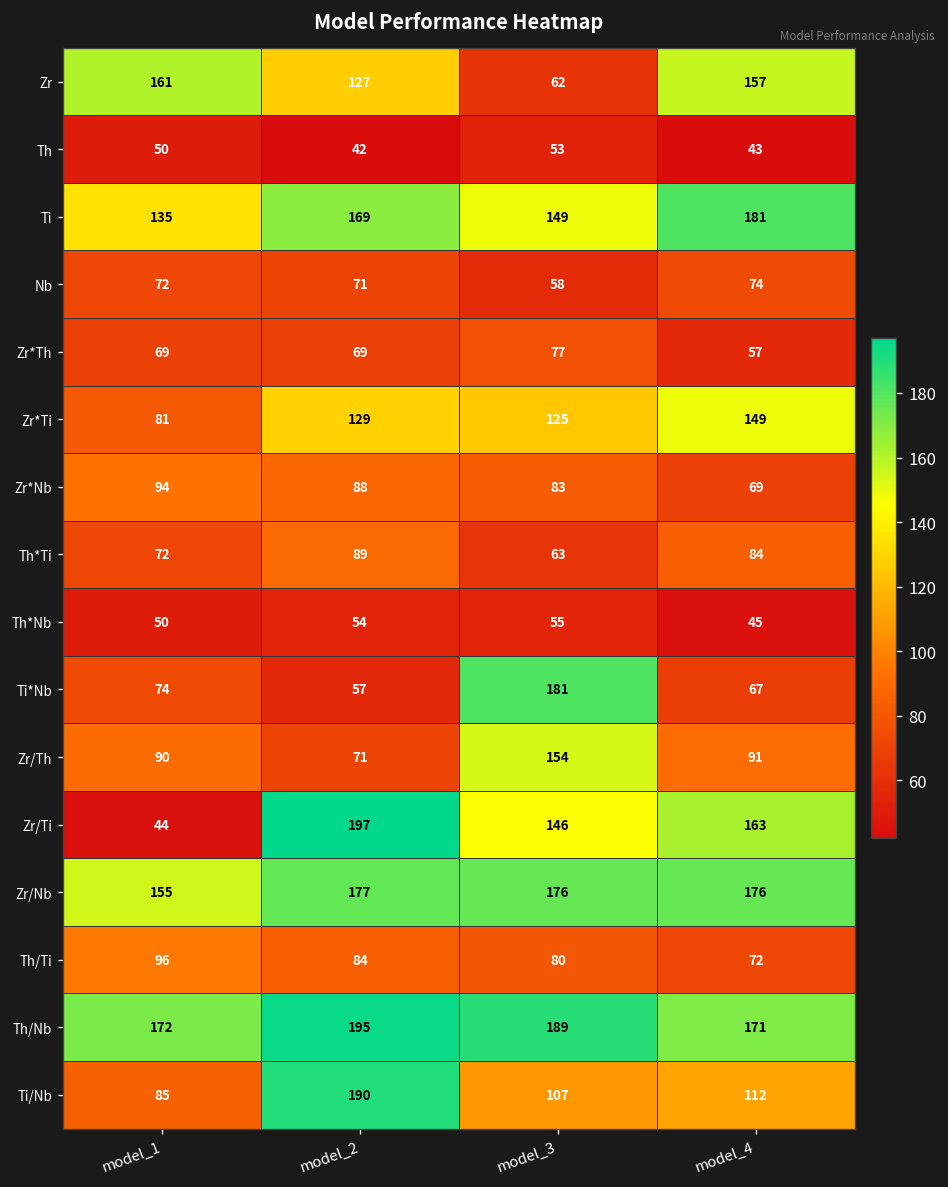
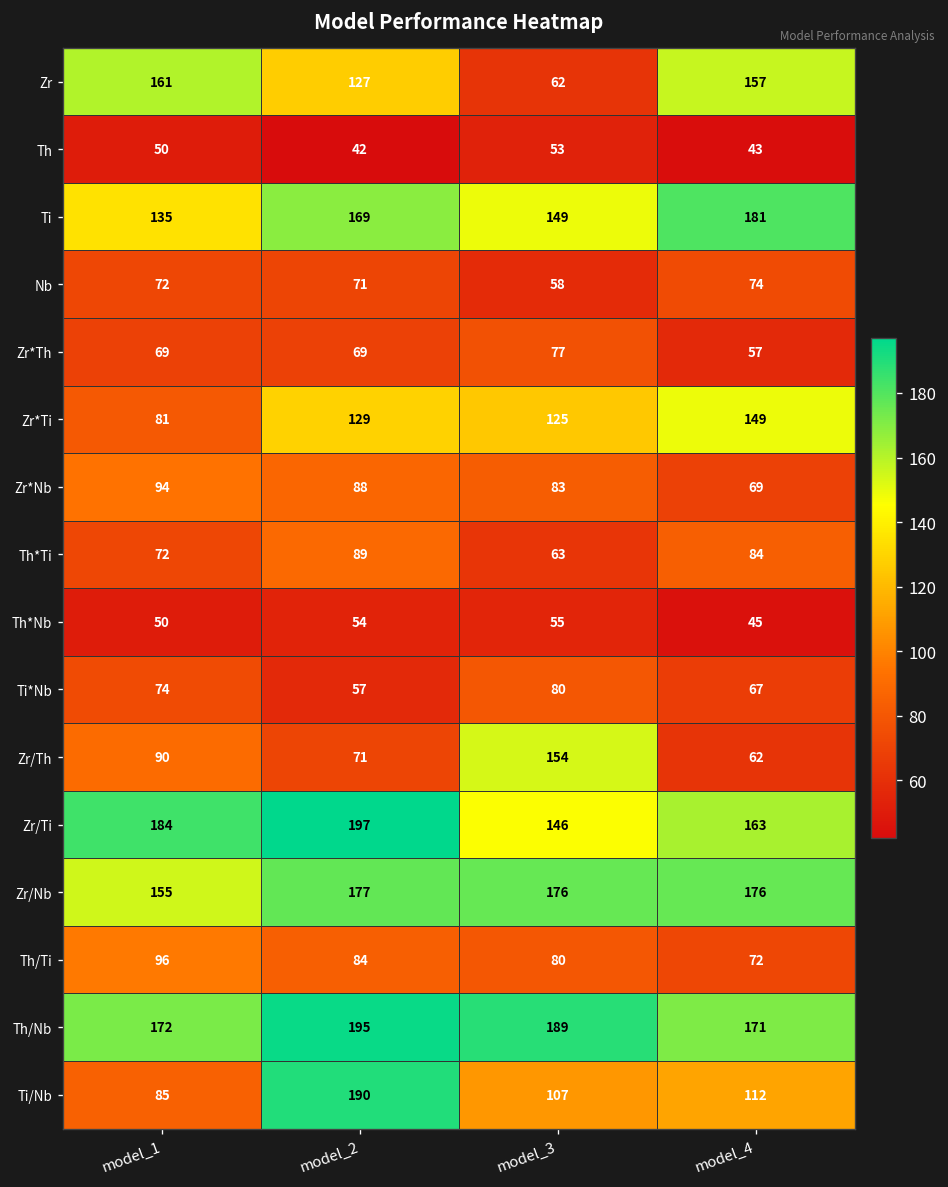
  {
    "Zr": {
      "model_1": 161,
      "model_2": 127,
      "model_3": 62,
      "model_4": 157
    },
    "Th": {
      "model_1": 50,
      "model_2": 42,
      "model_3": 53,
      "model_4": 43
    },
    "Ti": {
      "model_1": 135,
      "model_2": 169,
      "model_3": 149,
      "model_4": 181
    },
    "Nb": {
      "model_1": 72,
      "model_2": 71,
      "model_3": 58,
      "model_4": 74
    },
    "Zr*Th": {
      "model_1": 69,
      "model_2": 69,
      "model_3": 77,
      "model_4": 57
    },
    "Zr*Ti": {
      "model_1": 81,
      "model_2": 129,
      "model_3": 125,
      "model_4": 149
    },
    "Zr*Nb": {
      "model_1": 94,
      "model_2": 88,
      "model_3": 83,
      "model_4": 69
    },
    "Th*Ti": {
      "model_1": 72,
      "model_2": 89,
      "model_3": 63,
      "model_4": 84
    },
    "Th*Nb": {
      "model_1": 50,
      "model_2": 54,
      "model_3": 55,
      "model_4": 45
    },
    "Ti*Nb": {
      "model_1": 74,
      "model_2": 57,
-     "model_3": 181,
+     "model_3": 80,
      "model_4": 67
    },
    "Zr/Th": {
      "model_1": 90,
      "model_2": 71,
      "model_3": 154,
-     "model_4": 91
+     "model_4": 62
    },
    "Zr/Ti": {
-     "model_1": 44,
+     "model_1": 184,
      "model_2": 197,
      "model_3": 146,
      "model_4": 163
    },
    "Zr/Nb": {
      "model_1": 155,
      "model_2": 177,
      "model_3": 176,
      "model_4": 176
    },
    "Th/Ti": {
      "model_1": 96,
      "model_2": 84,
      "model_3": 80,
      "model_4": 72
    },
    "Th/Nb": {
      "model_1": 172,
      "model_2": 195,
      "model_3": 189,
      "model_4": 171
    },
    "Ti/Nb": {
      "model_1": 85,
      "model_2": 190,
      "model_3": 107,
      "model_4": 112
    }
  }
